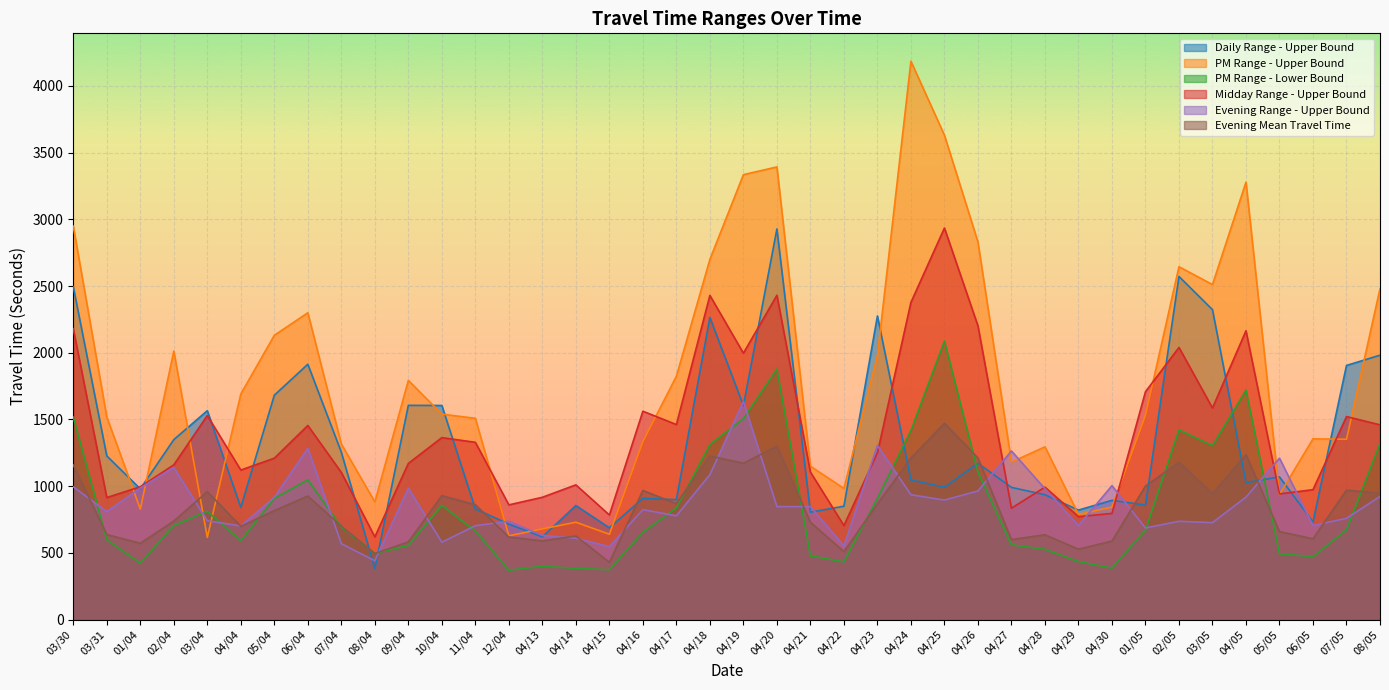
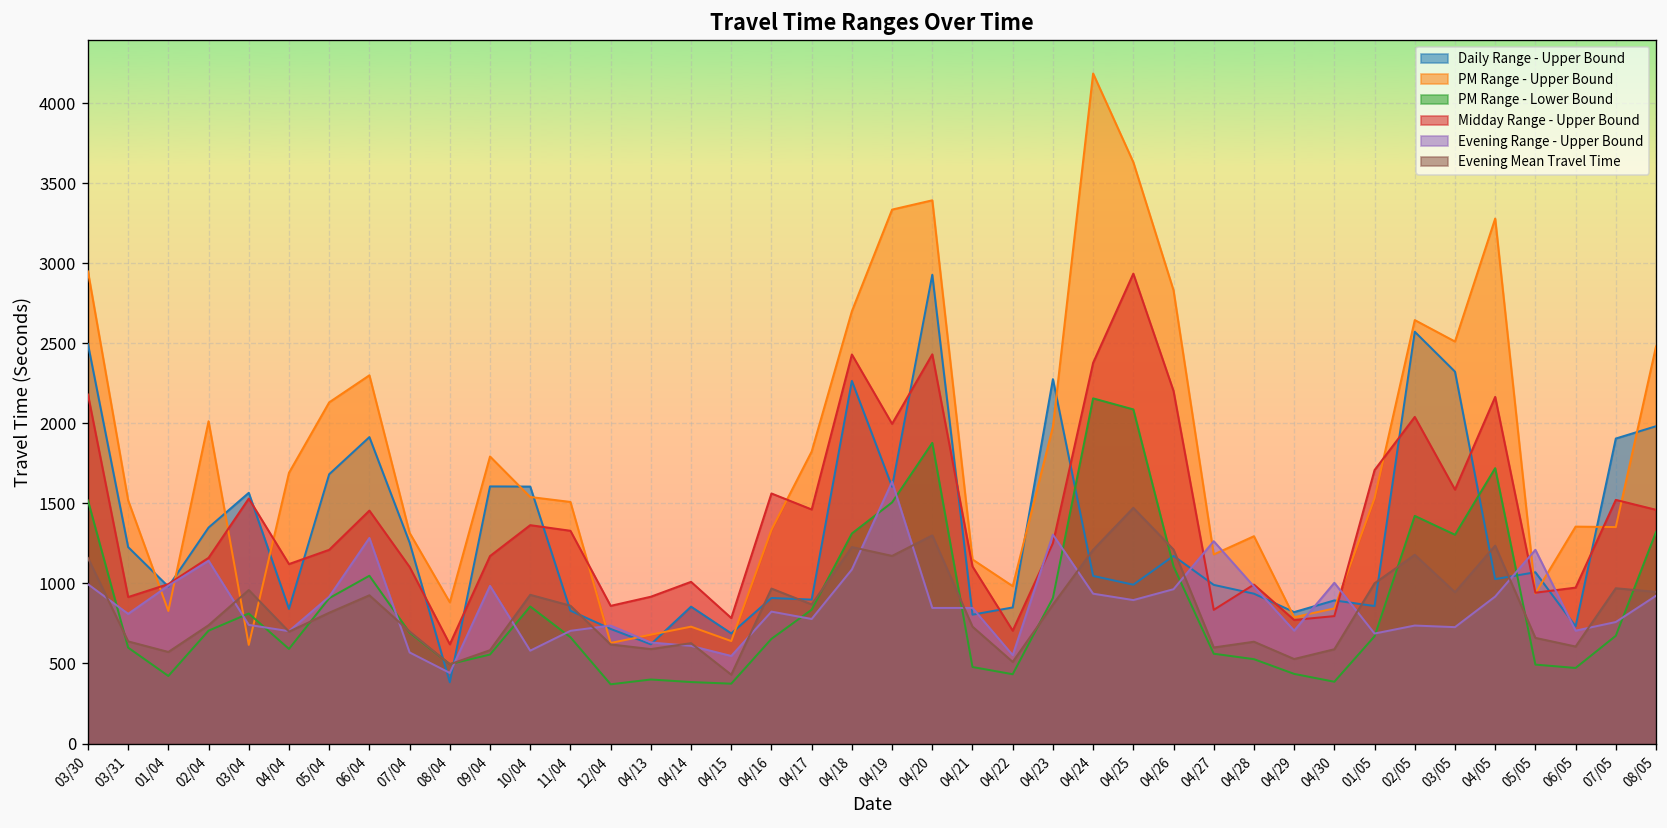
  {
    "PM Range - Lower Bound": {
      "03/30": 1520,
      "03/31": 600,
      "01/04": 420,
      "02/04": 710,
      "03/04": 810,
      "04/04": 590,
      "06/04": 1050,
      "09/04": 560,
      "10/04": 860,
      "11/04": 660,
      "12/04": 370,
      "04/13": 400,
      "04/14": 380,
      "04/15": 370,
      "04/16": 650,
      "04/17": 840,
      "04/18": 1310,
      "04/19": 1510,
      "04/20": 1880,
      "04/21": 480,
      "04/22": 430,
      "04/23": 910,
-     "04/24": 1420,
+     "04/24": 2160,
      "04/25": 2090,
      "04/26": 1110,
      "04/27": 560,
      "04/28": 530,
      "04/29": 440,
      "04/30": 390,
      "02/05": 1420,
      "03/05": 1300,
      "04/05": 1720,
      "05/05": 490,
      "06/05": 470,
      "07/05": 670,
      "08/05": 1320
    }
  }
